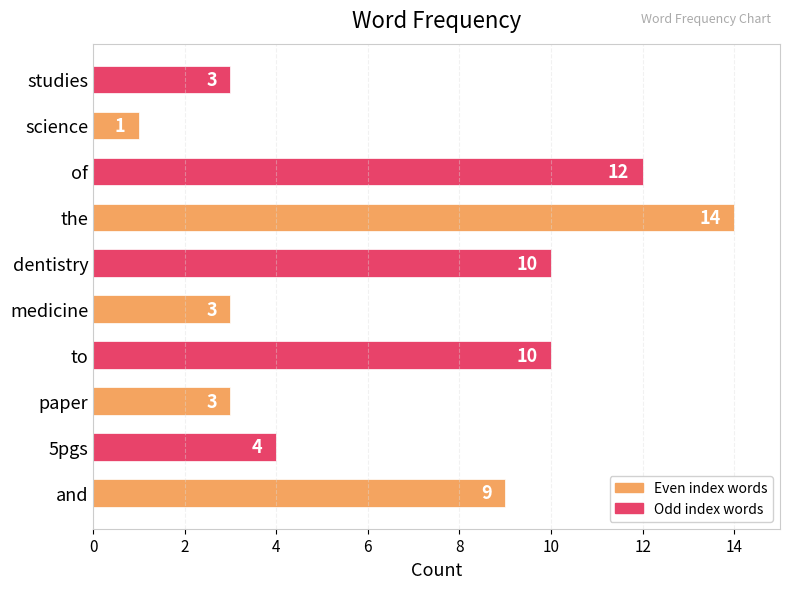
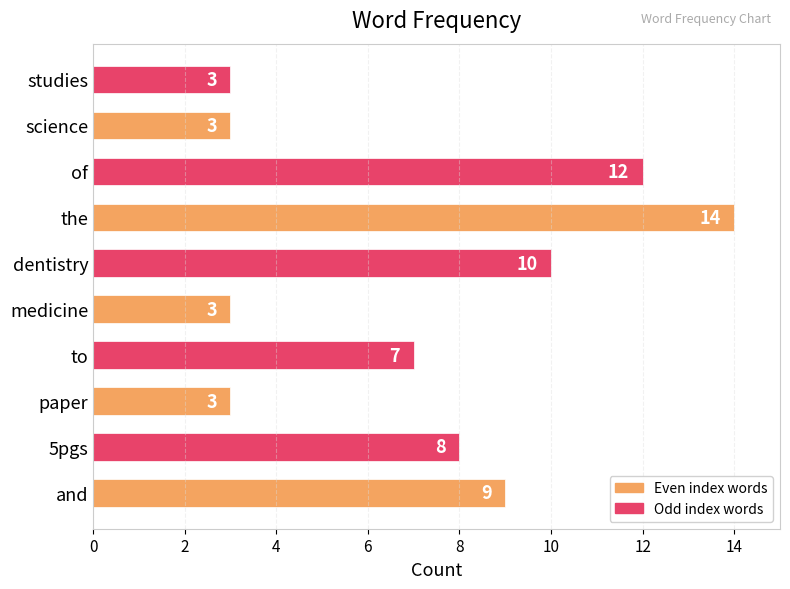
  {
    "studies": 3,
-   "science": 1,
+   "science": 3,
    "of": 12,
    "the": 14,
    "dentistry": 10,
    "medicine": 3,
-   "to": 10,
+   "to": 7,
    "paper": 3,
-   "5pgs": 4,
+   "5pgs": 8,
    "and": 9
  }
